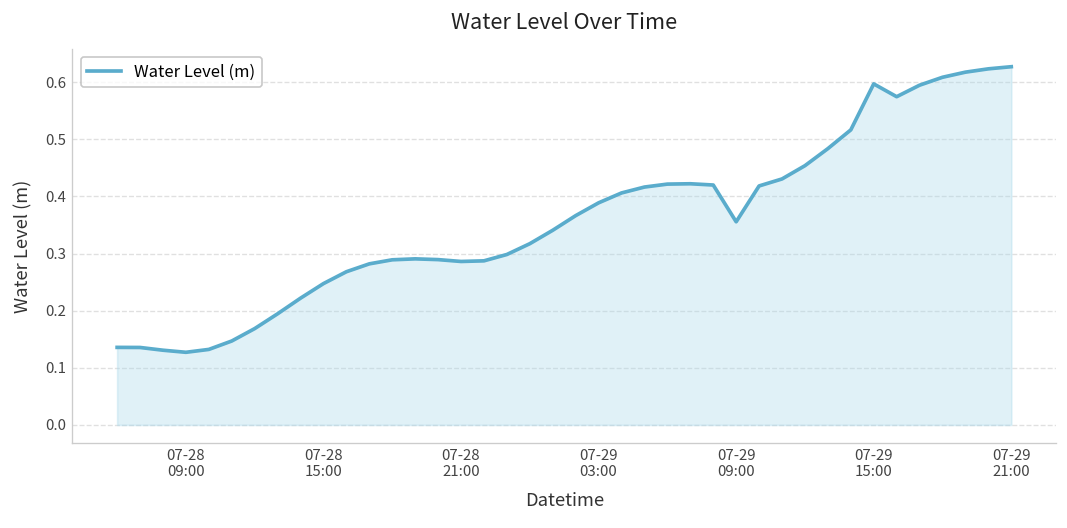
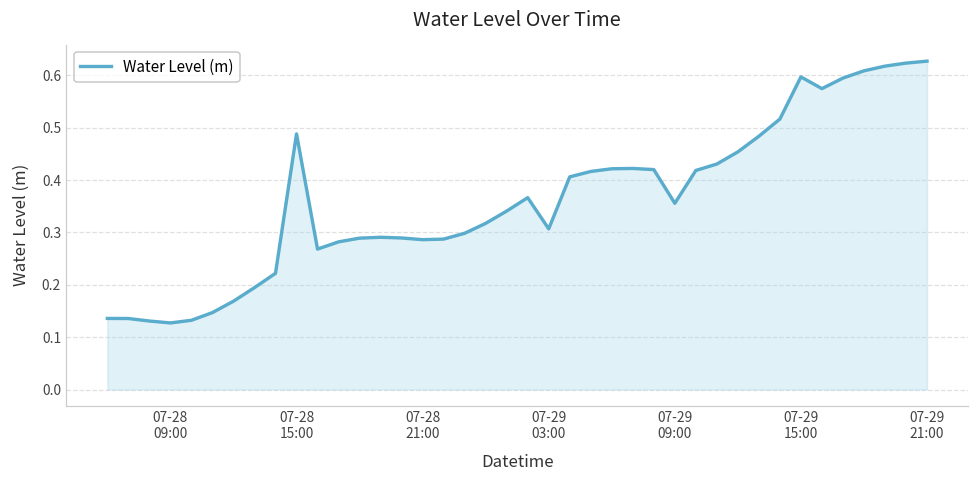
  {
    "07-28 09:00": 0.13,
-   "07-28 15:00": 0.25,
+   "07-28 15:00": 0.49,
    "07-28 21:00": 0.29,
-   "07-29 03:00": 0.39,
+   "07-29 03:00": 0.31,
    "07-29 09:00": 0.36,
    "07-29 15:00": 0.60,
    "07-29 21:00": 0.63
  }
